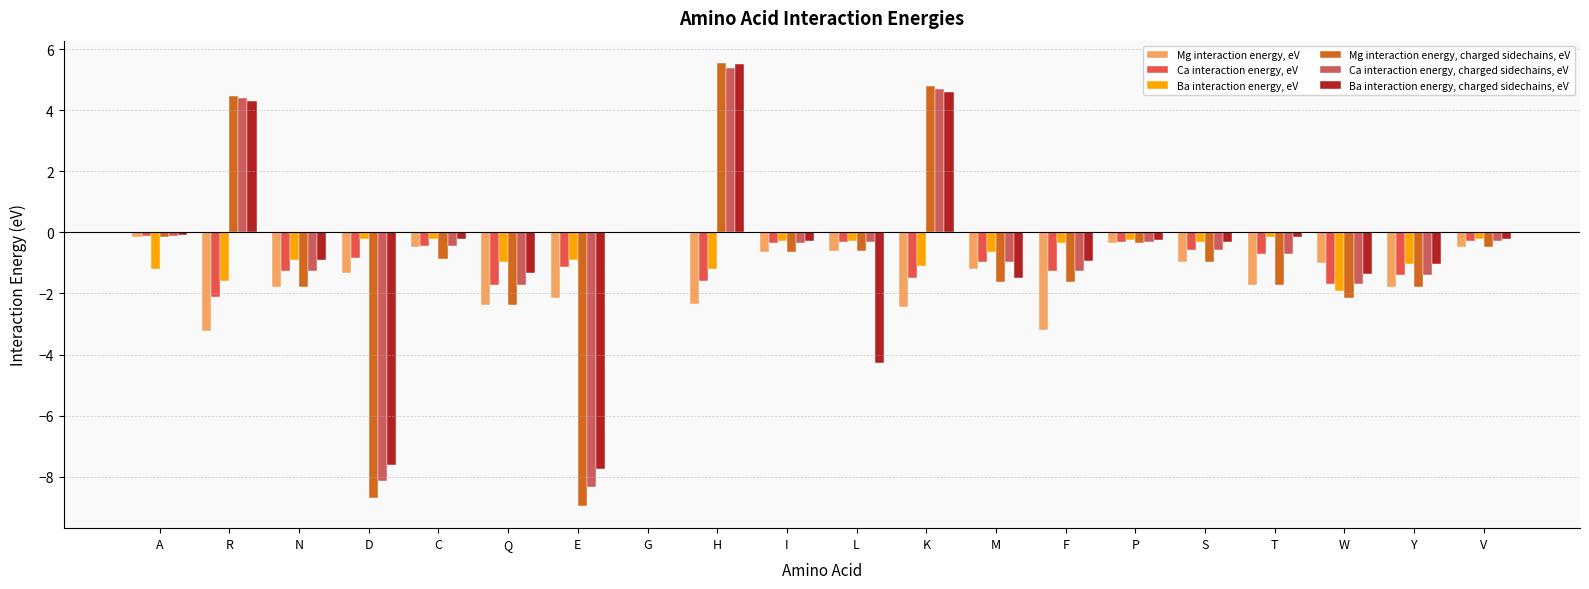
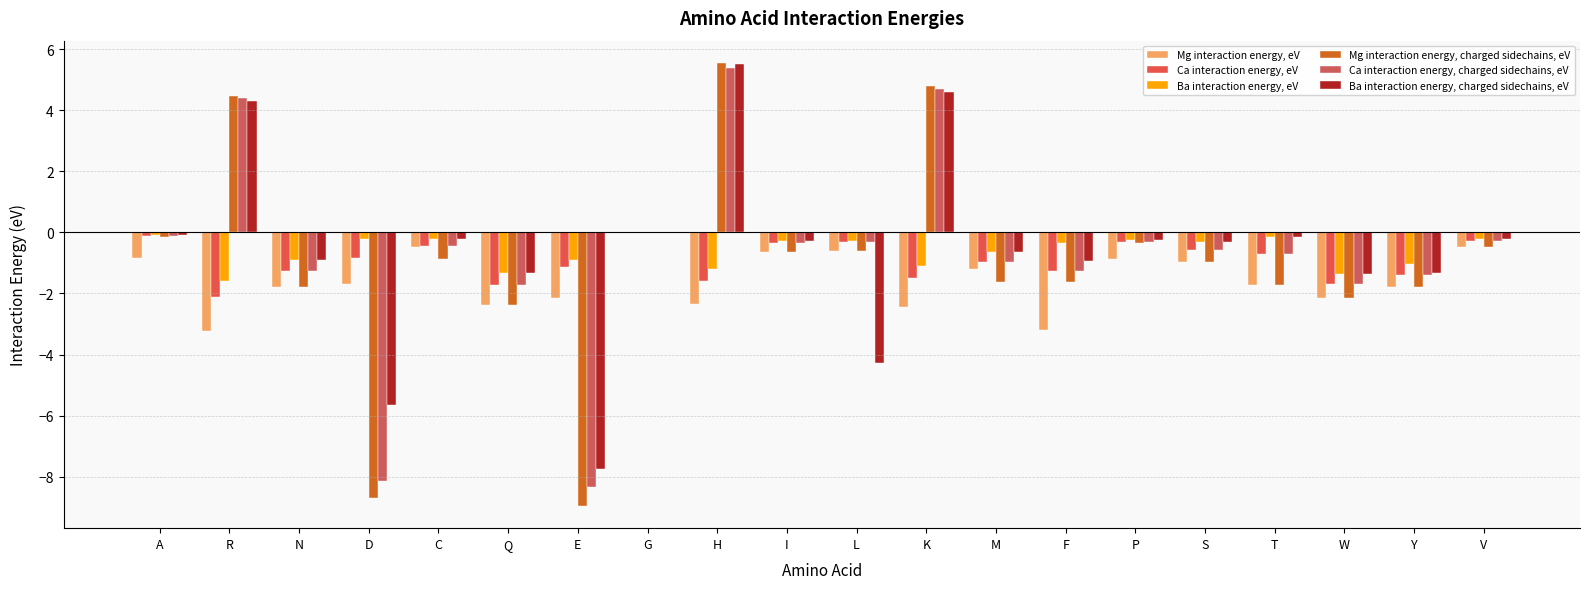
  {
    "Mg interaction energy, eV": {
-     "A": -0.1,
+     "A": -0.8,
      "R": -3.2,
      "N": -1.8,
-     "D": -1.3,
+     "D": -1.7,
      "C": -0.5,
      "Q": -2.4,
      "E": -2.2,
      "G": 0.0,
      "H": -2.4,
      "I": -0.6,
      "L": -0.6,
      "K": -2.5,
      "M": -1.2,
      "F": -3.2,
-     "P": -0.3,
+     "P": -0.9,
      "S": -1.0,
      "T": -1.7,
-     "W": -1.0,
+     "W": -2.2,
      "Y": -1.8,
      "V": -0.5
    },
    "Ba interaction energy, eV": {
-     "A": -1.2,
+     "A": -0.1,
      "R": -1.6,
      "N": -0.9,
      "D": -0.2,
      "C": -0.2,
-     "Q": -1.0,
+     "Q": -1.3,
      "E": -0.9,
      "G": 0.0,
      "H": -1.2,
      "I": -0.3,
      "L": -0.3,
      "K": -1.1,
      "M": -0.7,
      "F": -0.3,
      "P": -0.3,
      "S": -0.3,
      "T": -0.1,
-     "W": -1.9,
+     "W": -1.3,
      "Y": -1.0,
      "V": -0.2
    },
    "Ba interaction energy, charged sidechains, eV": {
      "A": -0.1,
      "R": 4.3,
      "N": -0.9,
-     "D": -7.6,
+     "D": -5.7,
      "C": -0.2,
      "Q": -1.3,
      "E": -7.8,
      "G": 0.0,
      "H": 5.5,
      "I": -0.3,
      "L": -4.3,
      "K": 4.6,
-     "M": -1.5,
+     "M": -0.7,
      "F": -1.0,
      "P": -0.3,
      "S": -0.3,
      "T": -0.2,
      "W": -1.3,
-     "Y": -1.0,
+     "Y": -1.3,
      "V": -0.2
    }
  }
